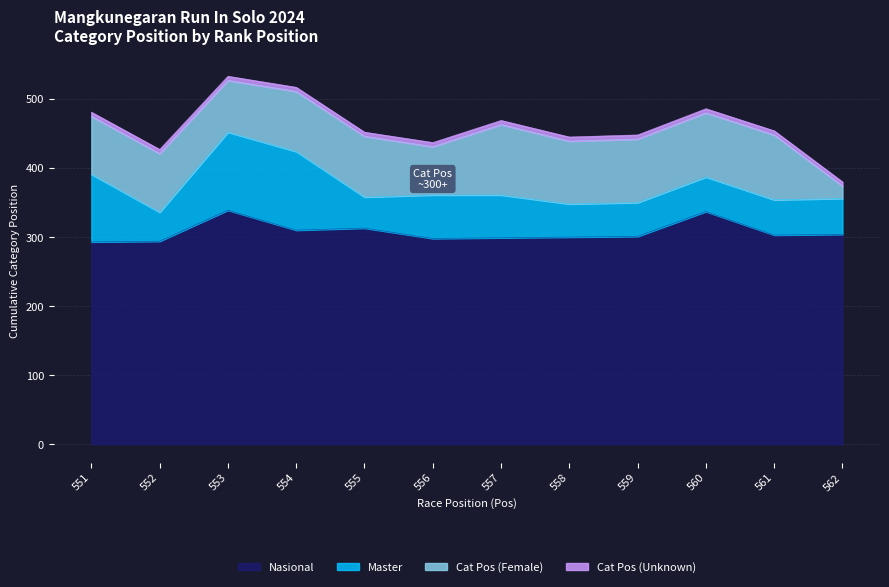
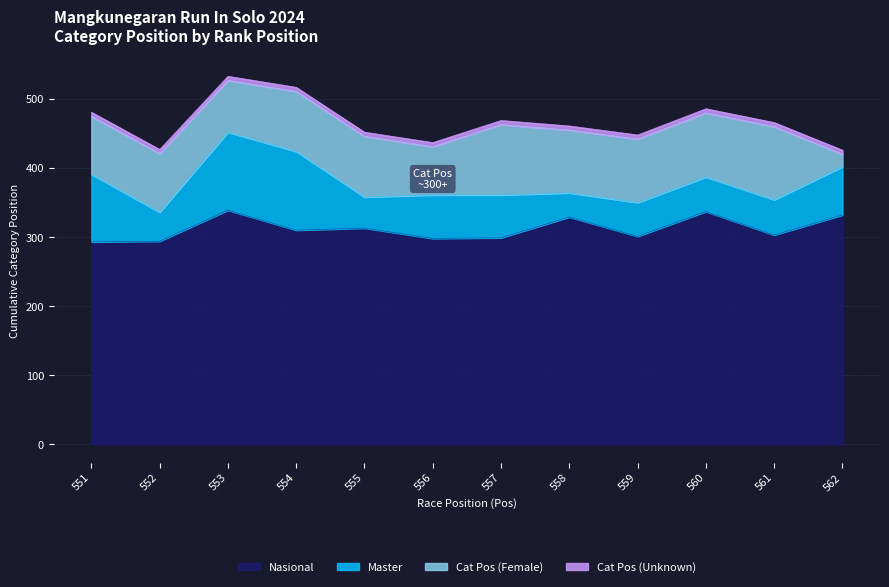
  {
    "Nasional": {
      "551": 290,
      "552": 290,
      "553": 340,
      "554": 310,
      "555": 310,
      "556": 300,
      "557": 300,
-     "558": 300,
+     "558": 330,
      "559": 300,
      "560": 340,
      "561": 300,
-     "562": 300
+     "562": 330
    },
    "Master": {
      "551": 100,
      "552": 40,
      "553": 110,
      "554": 110,
      "555": 50,
      "557": 60,
-     "558": 50,
+     "558": 40,
      "559": 50,
      "560": 50,
      "561": 50,
-     "562": 50
+     "562": 70
    },
    "Cat Pos (Female)": {
      "551": 80,
      "552": 90,
      "553": 80,
      "554": 90,
      "555": 90,
      "556": 70,
      "557": 100,
      "558": 90,
      "559": 90,
      "560": 90,
-     "561": 90,
+     "561": 110,
      "562": 20
    },
    "Cat Pos (Unknown)": {
      "551": 10,
      "552": 10,
      "553": 10,
      "554": 10,
      "555": 10,
      "556": 10,
      "557": 10,
      "558": 10,
      "559": 10,
      "560": 10,
      "561": 10,
      "562": 10
    }
  }
